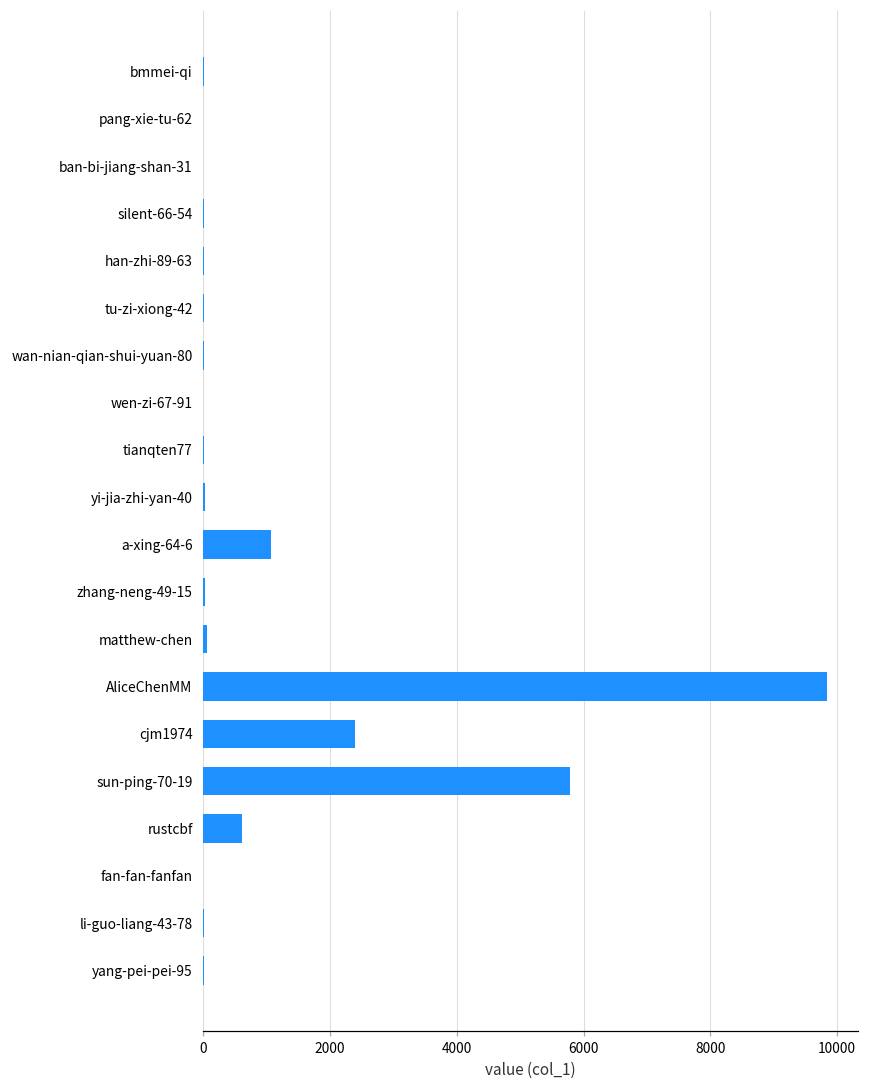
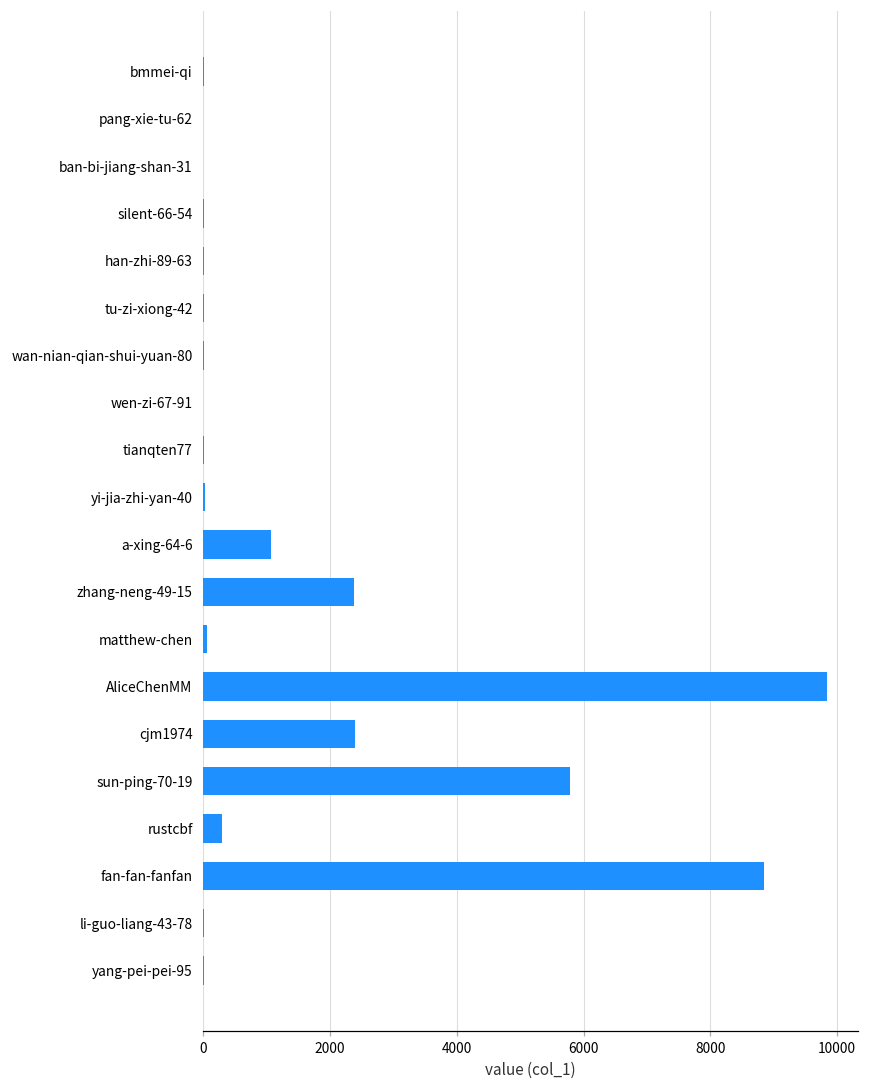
  {
    "a-xing-64-6": 1100,
-   "zhang-neng-49-15": 0,
+   "zhang-neng-49-15": 2400,
    "matthew-chen": 100,
    "AliceChenMM": 9800,
    "cjm1974": 2400,
    "sun-ping-70-19": 5800,
-   "rustcbf": 600,
-   "fan-fan-fanfan": 0
+   "rustcbf": 300,
+   "fan-fan-fanfan": 8800
  }
